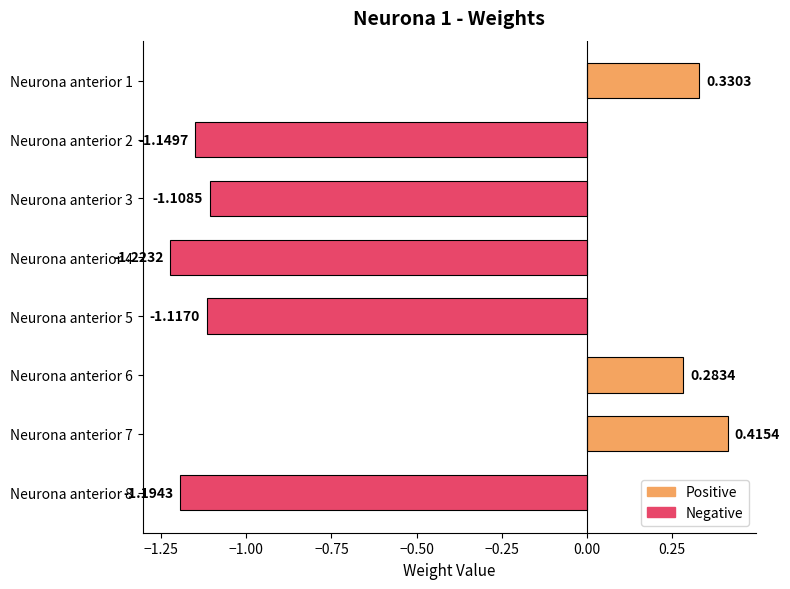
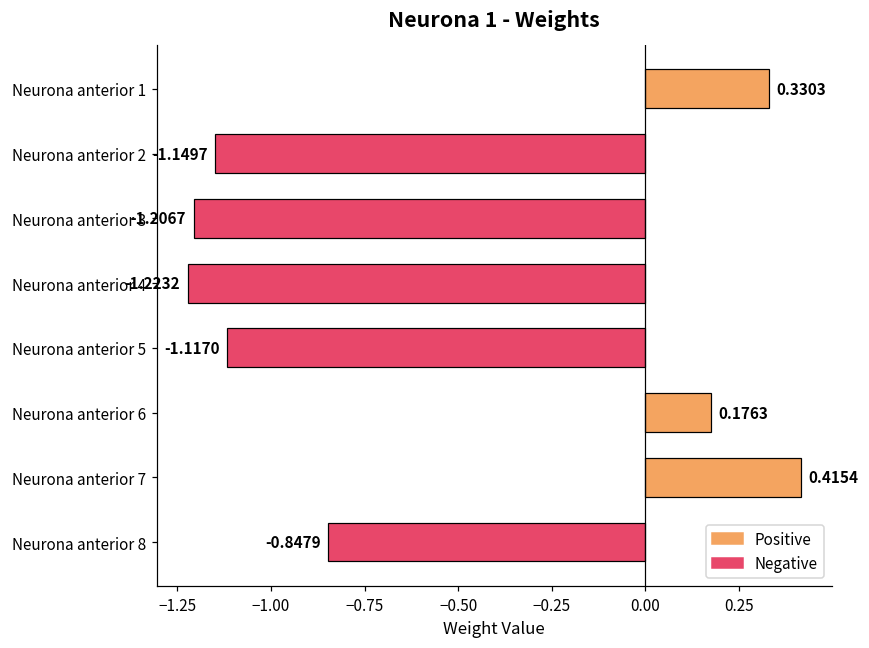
  {
    "Neurona anterior 1": 0.3303,
    "Neurona anterior 2": -1.1497,
-   "Neurona anterior 3": -1.1085,
+   "Neurona anterior 3": -1.2067,
    "Neurona anterior 4": -1.2232,
    "Neurona anterior 5": -1.1170,
-   "Neurona anterior 6": 0.2834,
+   "Neurona anterior 6": 0.1763,
    "Neurona anterior 7": 0.4154,
-   "Neurona anterior 8": -1.1943
+   "Neurona anterior 8": -0.8479
  }
